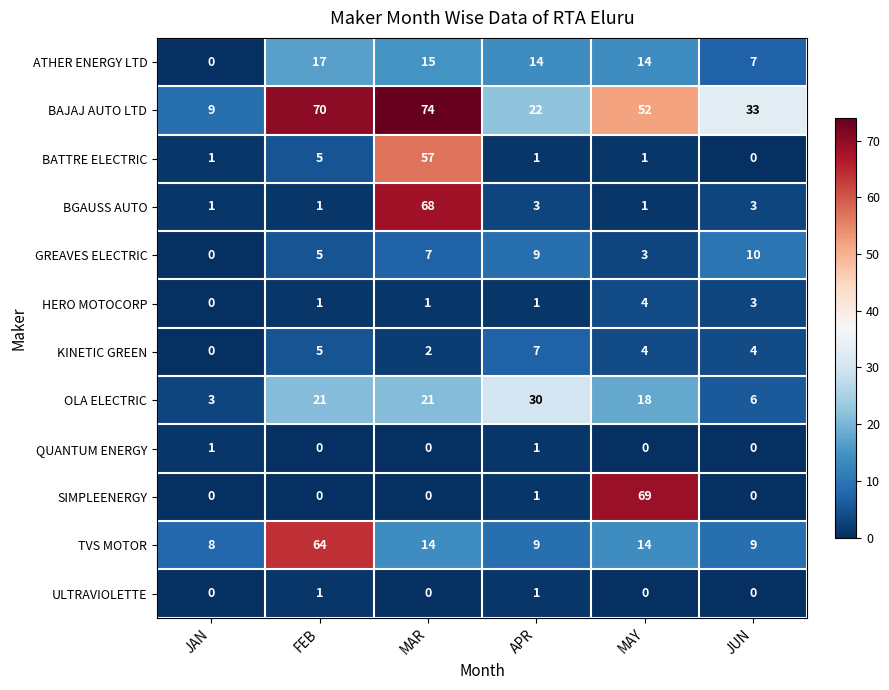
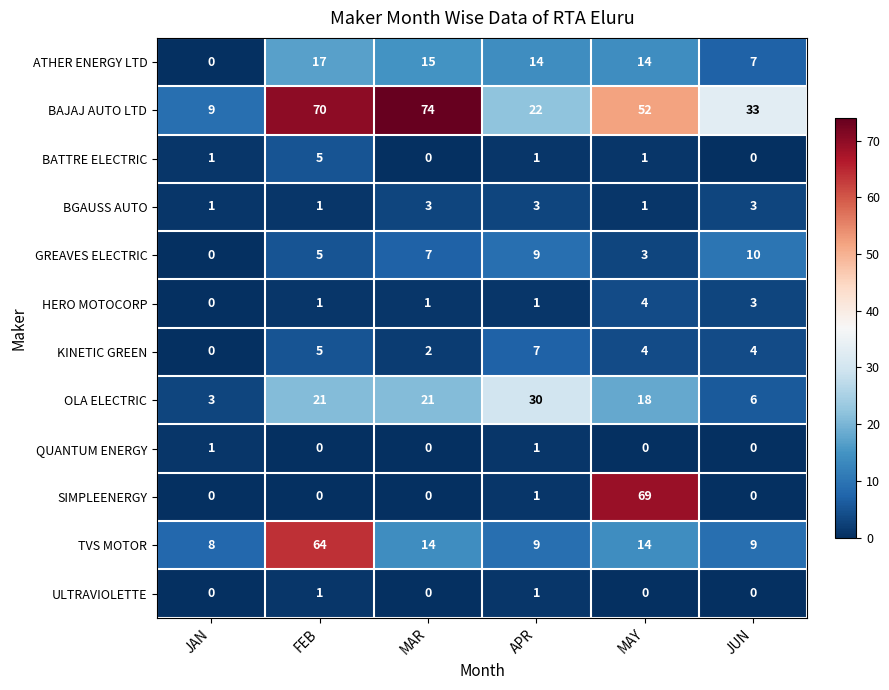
  {
    "ATHER ENERGY LTD": {
      "JAN": 0,
      "FEB": 17,
      "MAR": 15,
      "APR": 14,
      "MAY": 14,
      "JUN": 7
    },
    "BAJAJ AUTO LTD": {
      "JAN": 9,
      "FEB": 70,
      "MAR": 74,
      "APR": 22,
      "MAY": 52,
      "JUN": 33
    },
    "BATTRE ELECTRIC": {
      "JAN": 1,
      "FEB": 5,
-     "MAR": 57,
+     "MAR": 0,
      "APR": 1,
      "MAY": 1,
      "JUN": 0
    },
    "BGAUSS AUTO": {
      "JAN": 1,
      "FEB": 1,
-     "MAR": 68,
+     "MAR": 3,
      "APR": 3,
      "MAY": 1,
      "JUN": 3
    },
    "GREAVES ELECTRIC": {
      "JAN": 0,
      "FEB": 5,
      "MAR": 7,
      "APR": 9,
      "MAY": 3,
      "JUN": 10
    },
    "HERO MOTOCORP": {
      "JAN": 0,
      "FEB": 1,
      "MAR": 1,
      "APR": 1,
      "MAY": 4,
      "JUN": 3
    },
    "KINETIC GREEN": {
      "JAN": 0,
      "FEB": 5,
      "MAR": 2,
      "APR": 7,
      "MAY": 4,
      "JUN": 4
    },
    "OLA ELECTRIC": {
      "JAN": 3,
      "FEB": 21,
      "MAR": 21,
      "APR": 30,
      "MAY": 18,
      "JUN": 6
    },
    "QUANTUM ENERGY": {
      "JAN": 1,
      "FEB": 0,
      "MAR": 0,
      "APR": 1,
      "MAY": 0,
      "JUN": 0
    },
    "SIMPLEENERGY": {
      "JAN": 0,
      "FEB": 0,
      "MAR": 0,
      "APR": 1,
      "MAY": 69,
      "JUN": 0
    },
    "TVS MOTOR": {
      "JAN": 8,
      "FEB": 64,
      "MAR": 14,
      "APR": 9,
      "MAY": 14,
      "JUN": 9
    },
    "ULTRAVIOLETTE": {
      "JAN": 0,
      "FEB": 1,
      "MAR": 0,
      "APR": 1,
      "MAY": 0,
      "JUN": 0
    }
  }
